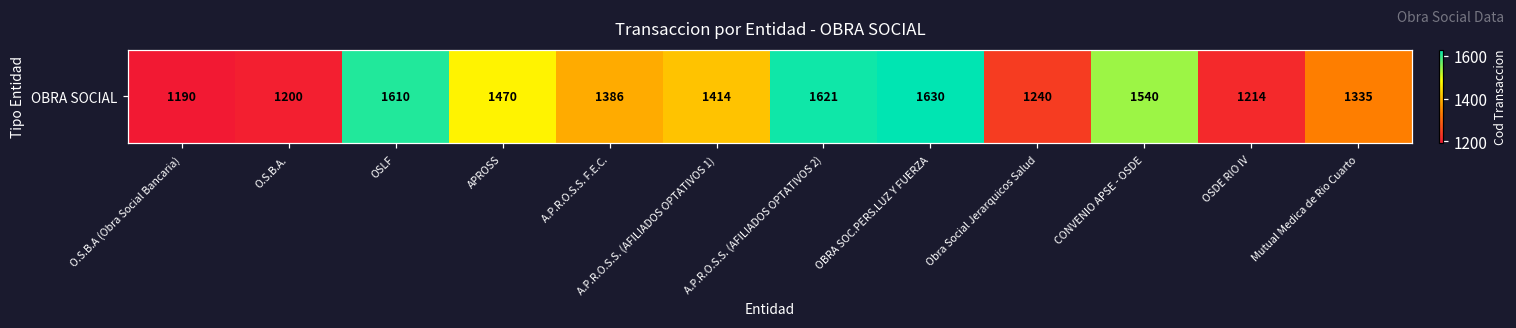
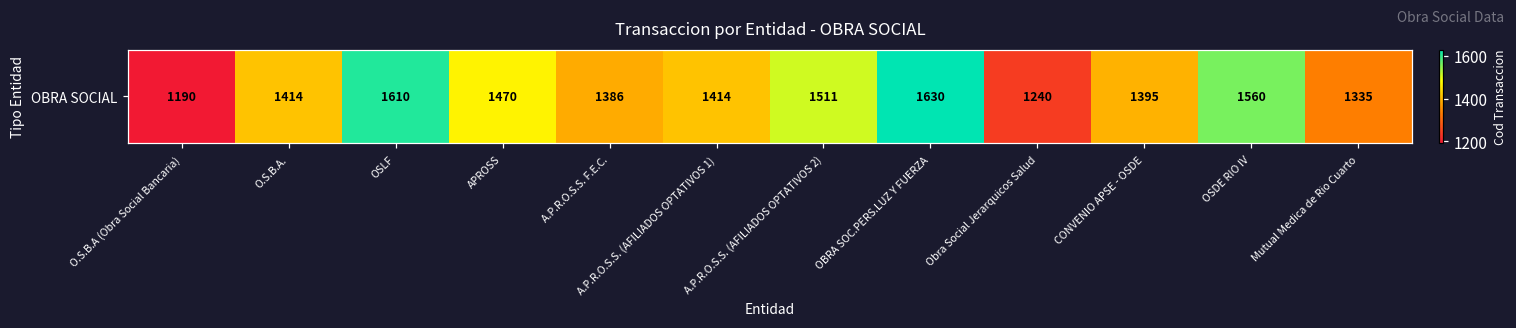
  {
    "OBRA SOCIAL": {
      "O.S.B.A (Obra Social Bancaria)": 1190,
-     "O.S.B.A.": 1200,
+     "O.S.B.A.": 1414,
      "OSLF": 1610,
      "APROSS": 1470,
      "A.P.R.O.S.S. F.E.C.": 1386,
      "A.P.R.O.S.S. (AFILIADOS OPTATIVOS 1)": 1414,
-     "A.P.R.O.S.S. (AFILIADOS OPTATIVOS 2)": 1621,
+     "A.P.R.O.S.S. (AFILIADOS OPTATIVOS 2)": 1511,
      "OBRA SOC.PERS.LUZ Y FUERZA": 1630,
      "Obra Social Jerarquicos Salud": 1240,
-     "CONVENIO APSE - OSDE": 1540,
-     "OSDE RIO IV": 1214,
+     "CONVENIO APSE - OSDE": 1395,
+     "OSDE RIO IV": 1560,
      "Mutual Medica de Rio Cuarto": 1335
    }
  }
